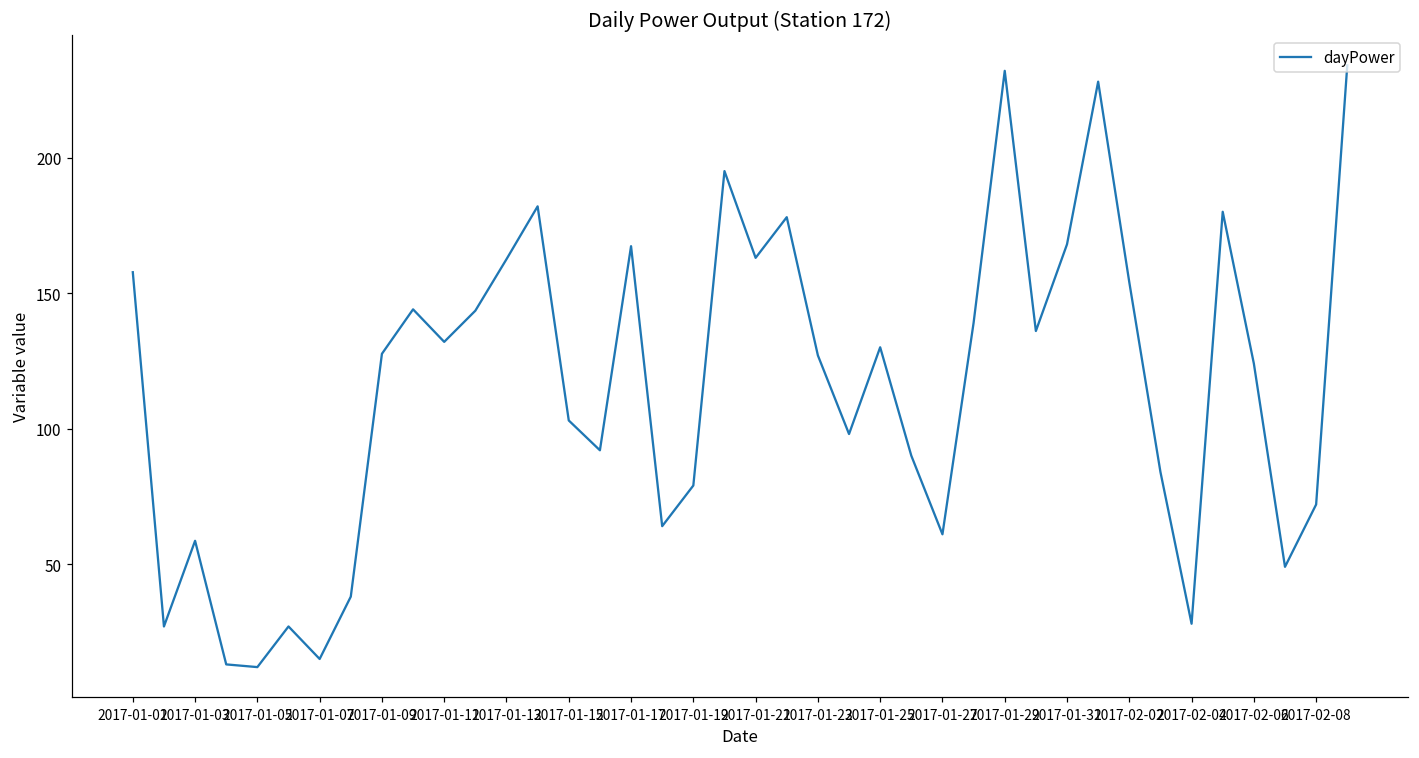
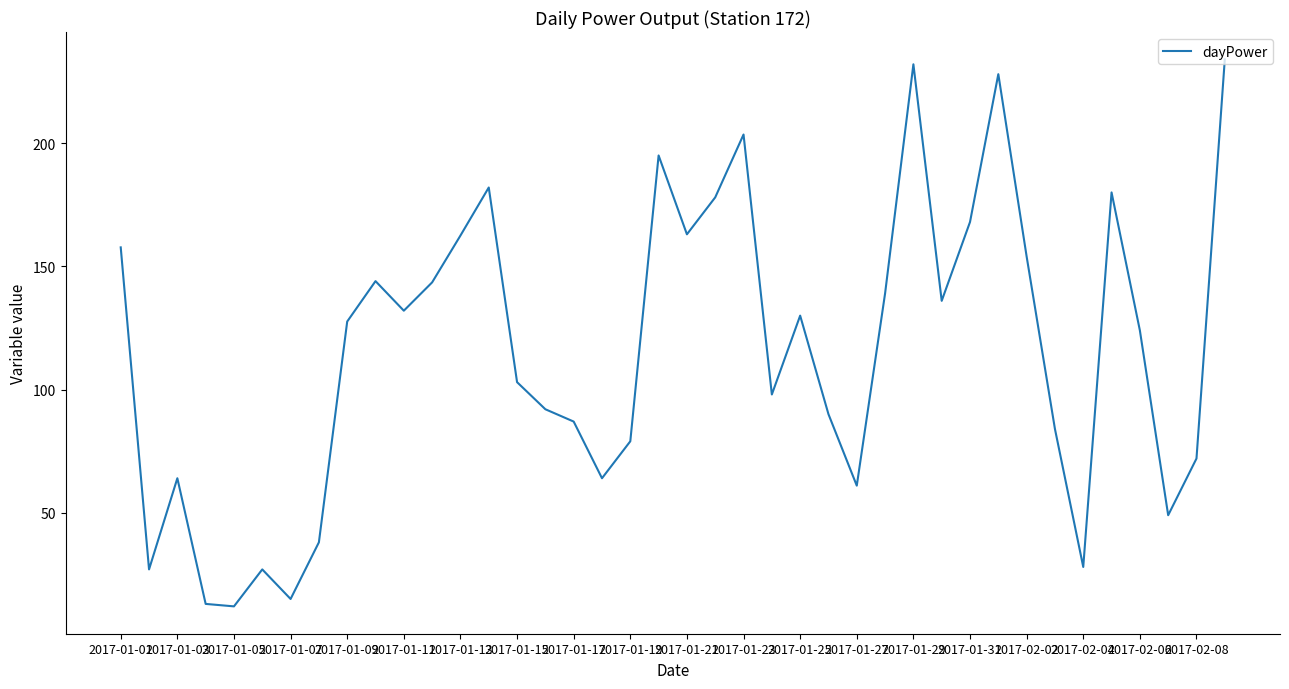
  {
    "2017-01-01": 158,
-   "2017-01-03": 59,
+   "2017-01-03": 64,
    "2017-01-05": 12,
    "2017-01-07": 15,
    "2017-01-09": 128,
    "2017-01-11": 132,
    "2017-01-13": 163,
    "2017-01-15": 103,
-   "2017-01-17": 167,
+   "2017-01-17": 87,
    "2017-01-19": 79,
    "2017-01-21": 163,
-   "2017-01-23": 127,
+   "2017-01-23": 204,
    "2017-01-25": 130,
    "2017-01-27": 61,
    "2017-01-29": 232,
    "2017-01-31": 168,
    "2017-02-02": 154,
    "2017-02-04": 28,
    "2017-02-06": 124,
    "2017-02-08": 72
  }
